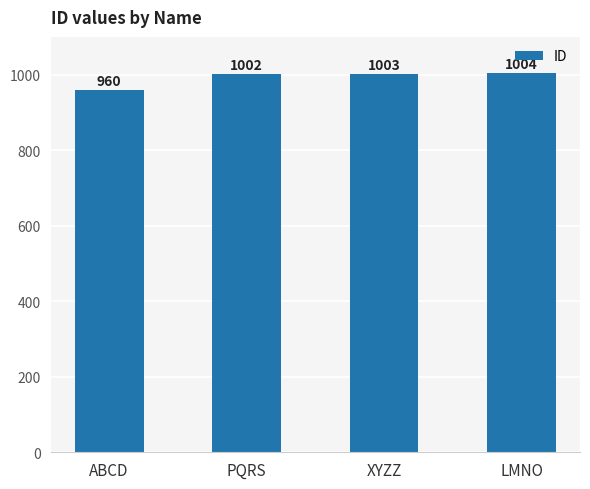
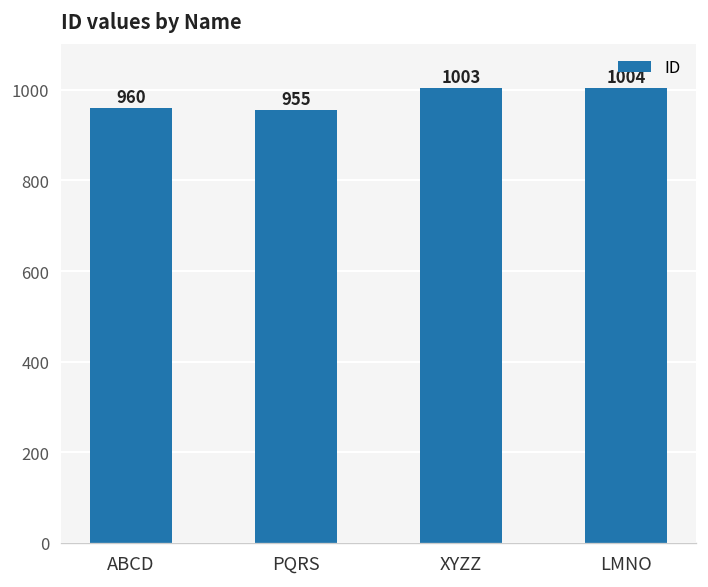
  {
    "ABCD": 960,
-   "PQRS": 1002,
+   "PQRS": 955,
    "XYZZ": 1003,
    "LMNO": 1004
  }
